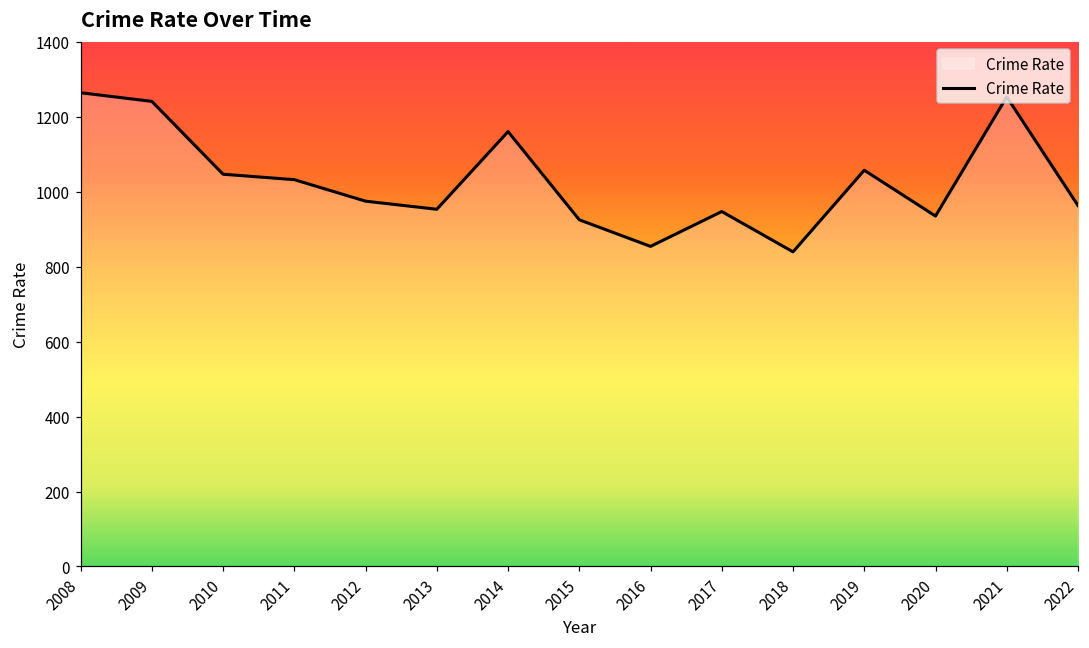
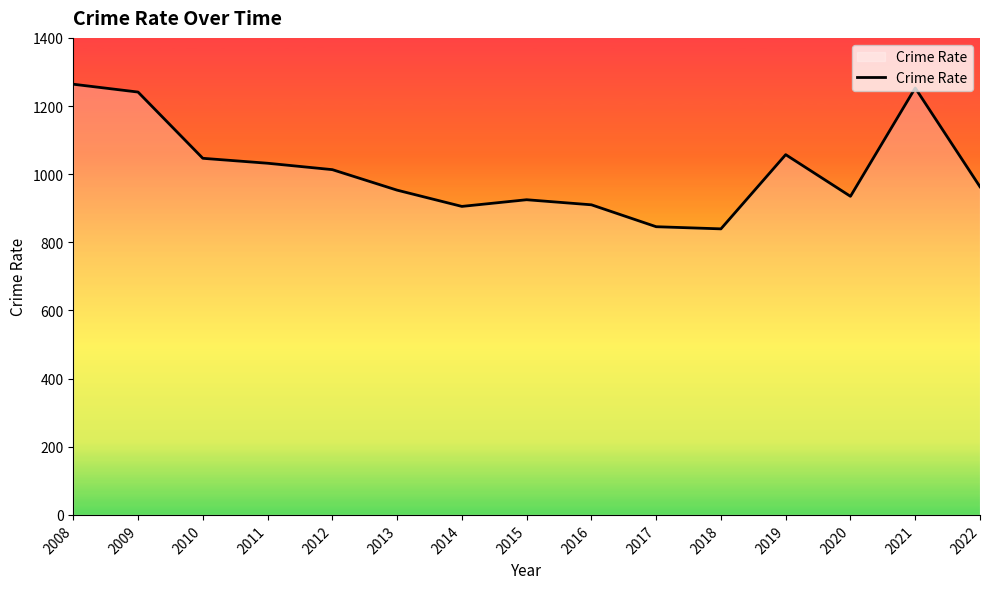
  {
    "2008": 1260,
    "2009": 1240,
    "2010": 1050,
    "2011": 1030,
-   "2012": 970,
+   "2012": 1010,
    "2013": 950,
-   "2014": 1160,
+   "2014": 910,
    "2015": 930,
-   "2016": 850,
-   "2017": 950,
+   "2016": 910,
+   "2017": 850,
    "2018": 840,
    "2019": 1060,
    "2020": 940,
    "2022": 960
  }
